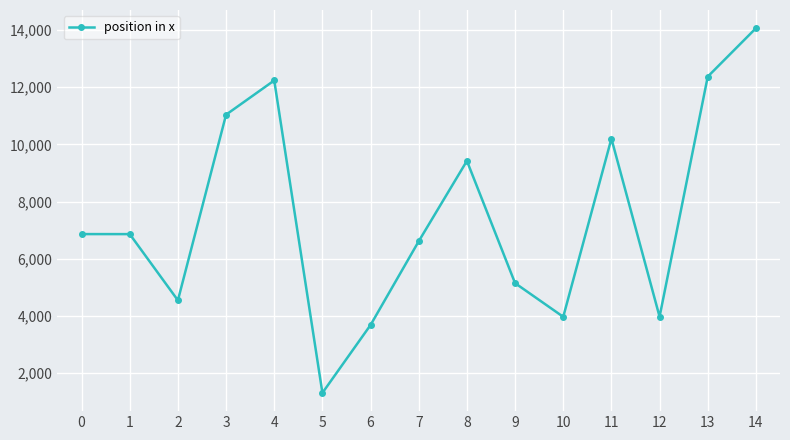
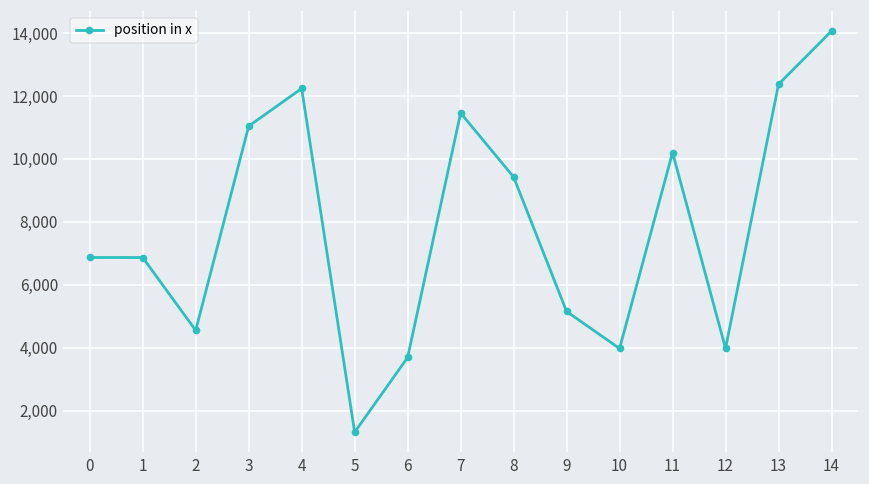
  {
    "0": "6,900",
    "1": "6,900",
    "2": "4,500",
    "3": "11,000",
    "4": "12,200",
    "5": "1,300",
    "6": "3,700",
-   "7": "6,600",
+   "7": "11,500",
    "8": "9,400",
    "9": "5,200",
    "10": "4,000",
    "11": "10,200",
    "12": "4,000",
    "13": "12,400",
    "14": "14,100"
  }
